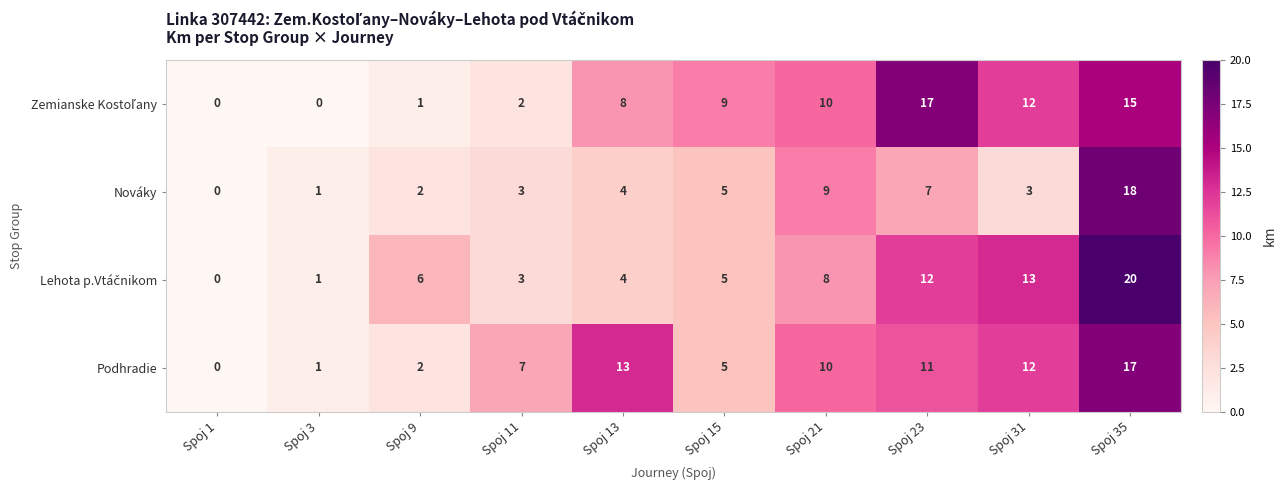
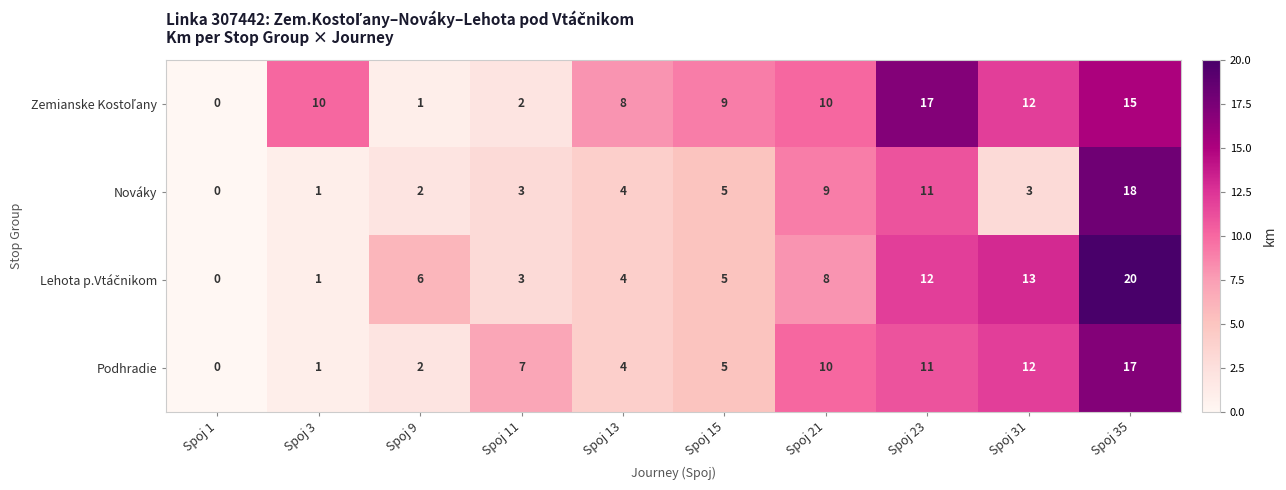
  {
    "Zemianske Kostoľany": {
      "Spoj 1": 0,
-     "Spoj 3": 0,
+     "Spoj 3": 10,
      "Spoj 9": 1,
      "Spoj 11": 2,
      "Spoj 13": 8,
      "Spoj 15": 9,
      "Spoj 21": 10,
      "Spoj 23": 17,
      "Spoj 31": 12,
      "Spoj 35": 15
    },
    "Nováky": {
      "Spoj 1": 0,
      "Spoj 3": 1,
      "Spoj 9": 2,
      "Spoj 11": 3,
      "Spoj 13": 4,
      "Spoj 15": 5,
      "Spoj 21": 9,
-     "Spoj 23": 7,
+     "Spoj 23": 11,
      "Spoj 31": 3,
      "Spoj 35": 18
    },
    "Lehota p.Vtáčnikom": {
      "Spoj 1": 0,
      "Spoj 3": 1,
      "Spoj 9": 6,
      "Spoj 11": 3,
      "Spoj 13": 4,
      "Spoj 15": 5,
      "Spoj 21": 8,
      "Spoj 23": 12,
      "Spoj 31": 13,
      "Spoj 35": 20
    },
    "Podhradie": {
      "Spoj 1": 0,
      "Spoj 3": 1,
      "Spoj 9": 2,
      "Spoj 11": 7,
-     "Spoj 13": 13,
+     "Spoj 13": 4,
      "Spoj 15": 5,
      "Spoj 21": 10,
      "Spoj 23": 11,
      "Spoj 31": 12,
      "Spoj 35": 17
    }
  }
